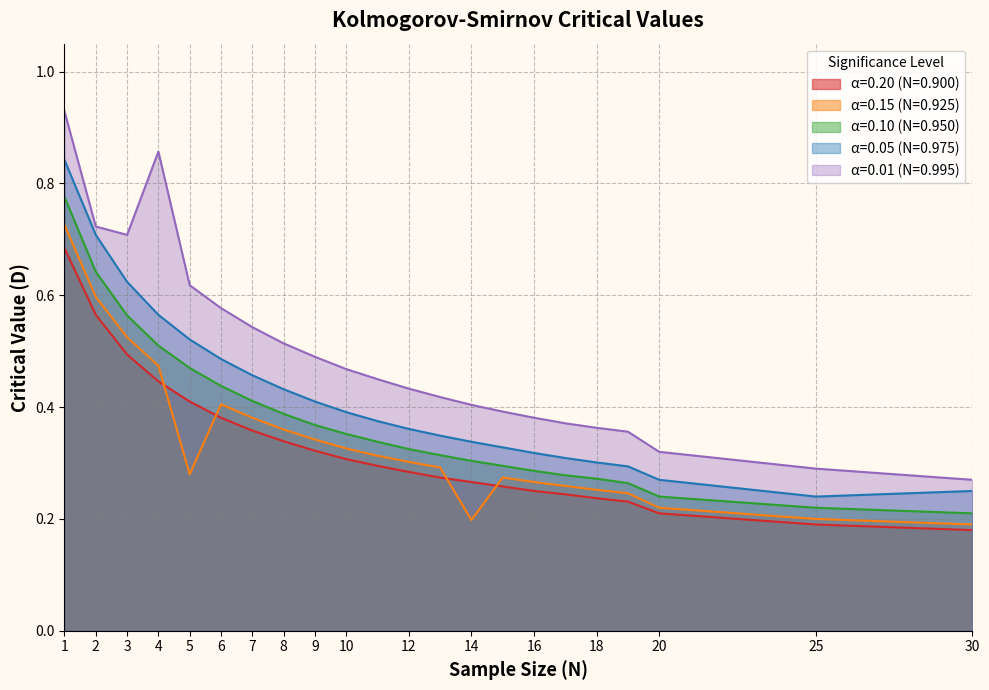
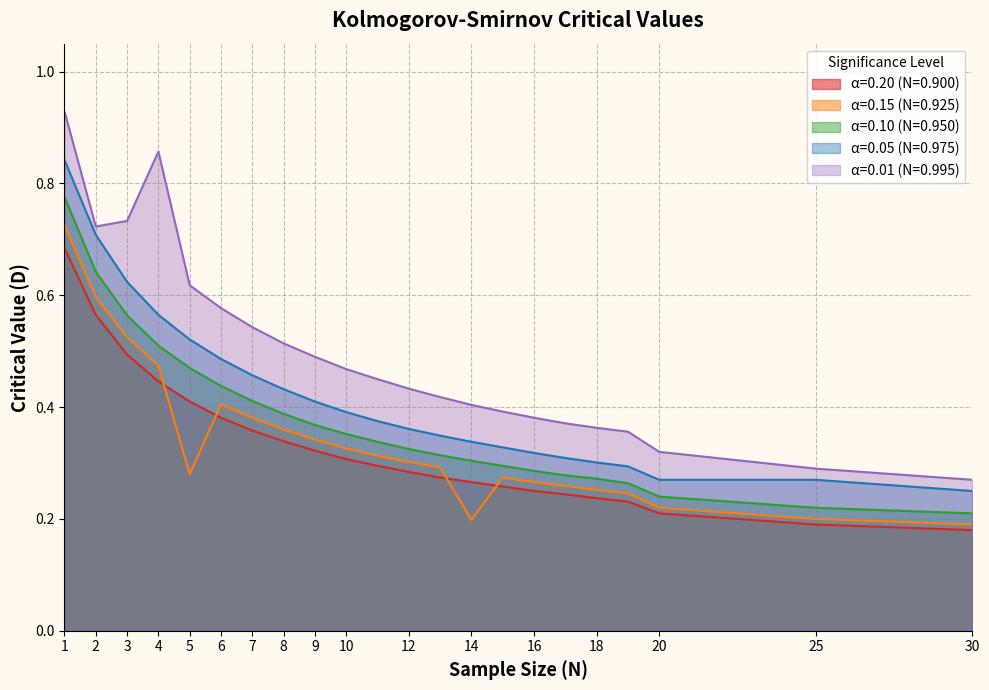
  {
    "α=0.20 (N=0.900)": {
      "1": 0.68,
      "2": 0.57,
      "3": 0.49,
      "4": 0.45,
      "5": 0.41,
      "6": 0.38,
      "7": 0.36,
      "8": 0.34,
      "9": 0.32,
      "10": 0.31,
      "12": 0.28,
      "14": 0.27,
      "16": 0.25,
      "18": 0.24,
      "20": 0.21,
      "25": 0.19,
      "30": 0.18
    },
    "α=0.15 (N=0.925)": {
      "1": 0.73,
      "2": 0.60,
      "3": 0.53,
      "4": 0.47,
      "5": 0.28,
      "6": 0.41,
      "7": 0.38,
      "8": 0.36,
      "9": 0.34,
      "10": 0.33,
      "12": 0.30,
      "14": 0.20,
      "16": 0.27,
      "18": 0.25,
      "20": 0.22,
      "25": 0.20,
      "30": 0.19
    },
    "α=0.10 (N=0.950)": {
      "1": 0.78,
      "2": 0.64,
      "3": 0.56,
      "4": 0.51,
      "5": 0.47,
      "6": 0.44,
      "7": 0.41,
      "8": 0.39,
      "9": 0.37,
      "10": 0.35,
      "12": 0.33,
      "14": 0.30,
      "16": 0.29,
      "18": 0.27,
      "20": 0.24,
      "25": 0.22,
      "30": 0.21
    },
    "α=0.05 (N=0.975)": {
      "1": 0.84,
      "2": 0.71,
      "3": 0.62,
      "4": 0.57,
      "5": 0.52,
      "6": 0.49,
      "7": 0.46,
      "8": 0.43,
      "9": 0.41,
      "10": 0.39,
      "12": 0.36,
      "14": 0.34,
      "16": 0.32,
      "18": 0.30,
      "20": 0.27,
-     "25": 0.24,
+     "25": 0.27,
      "30": 0.25
    },
    "α=0.01 (N=0.995)": {
      "1": 0.93,
      "2": 0.72,
-     "3": 0.71,
+     "3": 0.73,
      "4": 0.86,
      "5": 0.62,
      "6": 0.58,
      "7": 0.54,
      "8": 0.51,
      "9": 0.49,
      "10": 0.47,
      "12": 0.43,
      "14": 0.40,
      "16": 0.38,
      "18": 0.36,
      "20": 0.32,
      "25": 0.29,
      "30": 0.27
    }
  }
